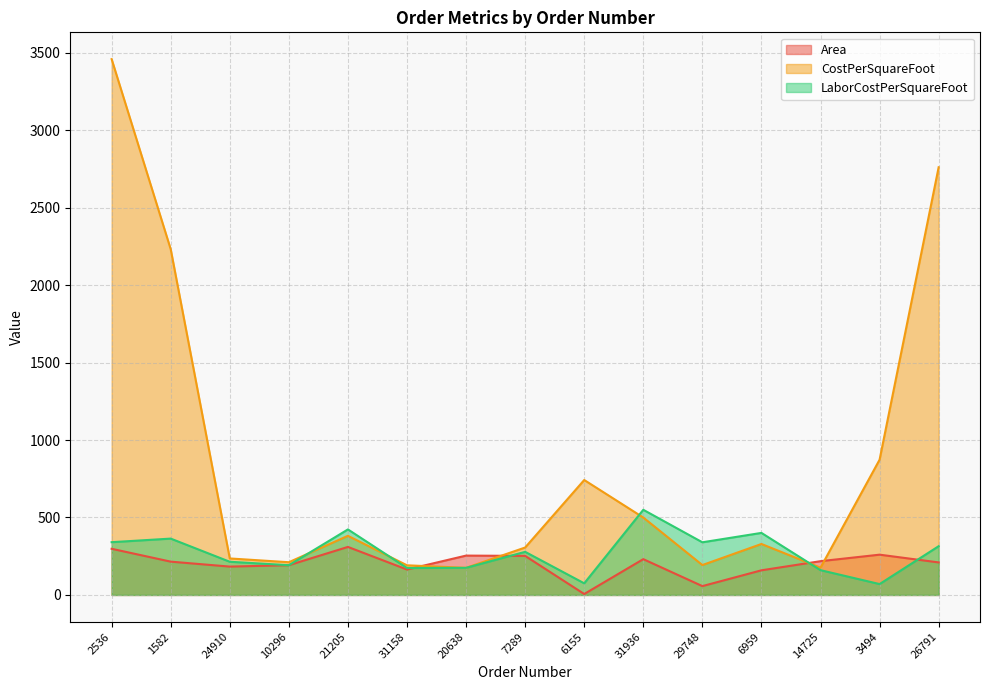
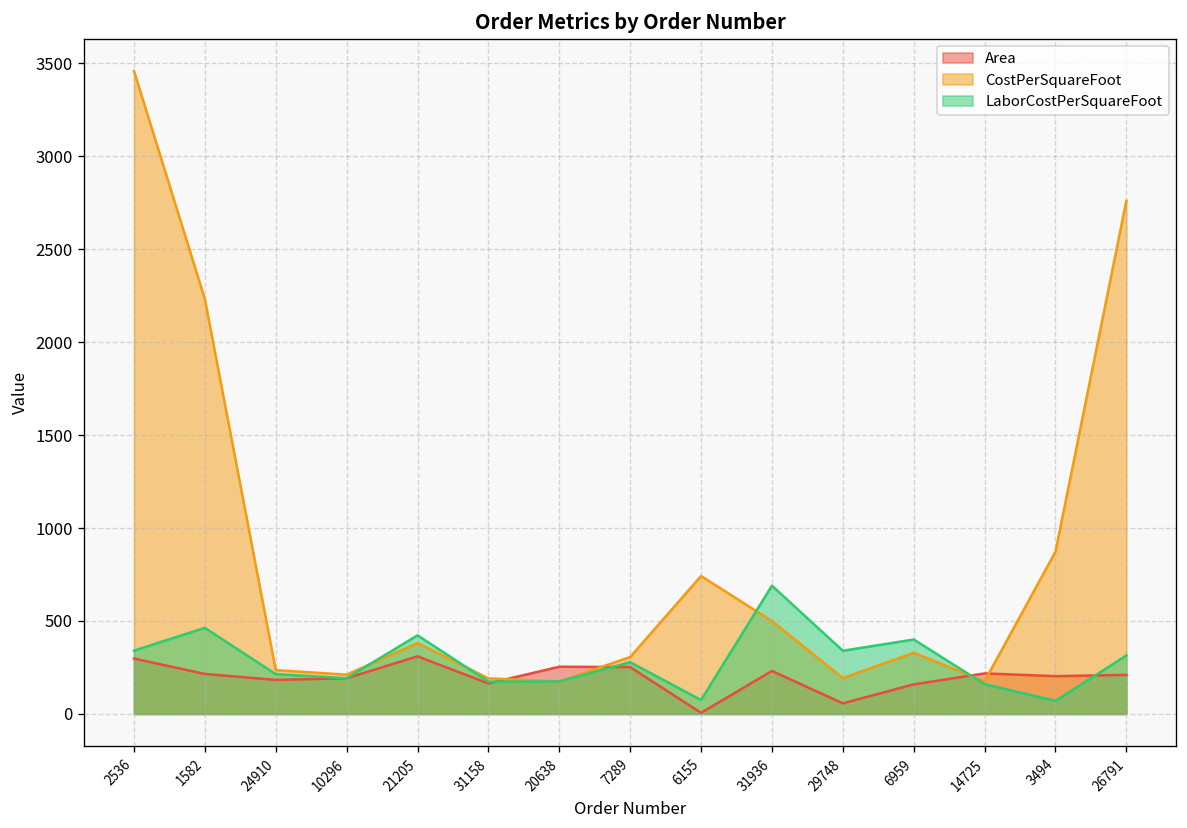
  {
    "Area": {
      "2536": 300,
      "1582": 220,
      "24910": 180,
      "21205": 310,
      "20638": 250,
      "7289": 250,
      "6155": 10,
      "31936": 230,
      "29748": 60,
      "6959": 160,
      "14725": 220,
-     "3494": 260,
+     "3494": 200,
      "26791": 210
    },
    "CostPerSquareFoot": {
      "2536": 3460,
      "1582": 2230,
      "24910": 240,
      "10296": 210,
      "21205": 380,
      "31158": 190,
      "7289": 310,
      "6155": 740,
      "31936": 500,
      "29748": 190,
      "6959": 330,
      "3494": 870,
      "26791": 2760
    },
    "LaborCostPerSquareFoot": {
      "2536": 340,
-     "1582": 360,
+     "1582": 460,
      "24910": 210,
      "21205": 420,
      "7289": 280,
      "6155": 80,
-     "31936": 550,
+     "31936": 690,
      "29748": 340,
      "6959": 400,
      "3494": 70,
      "26791": 310
    }
  }
